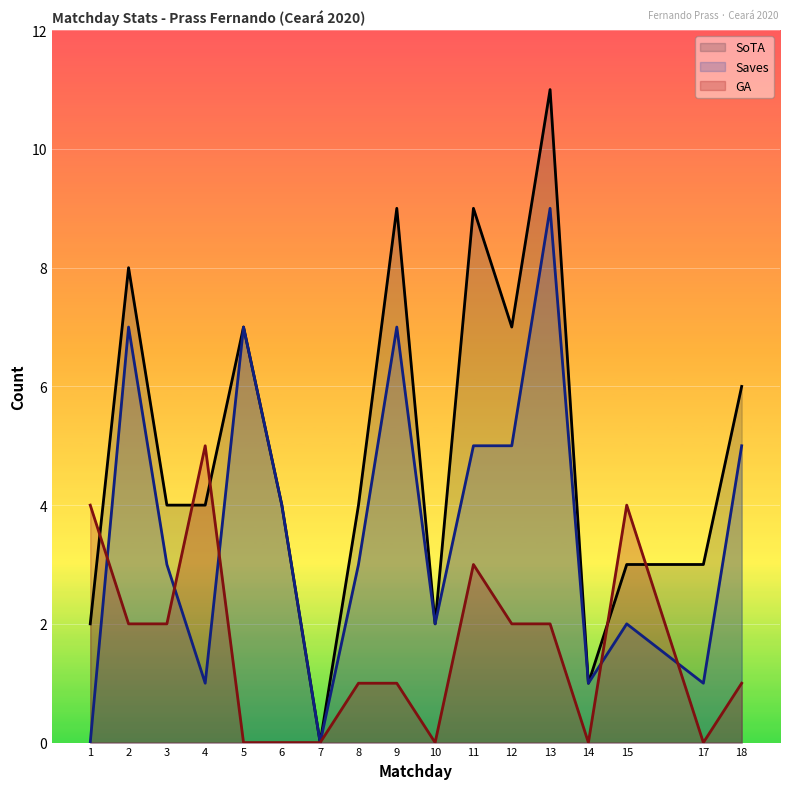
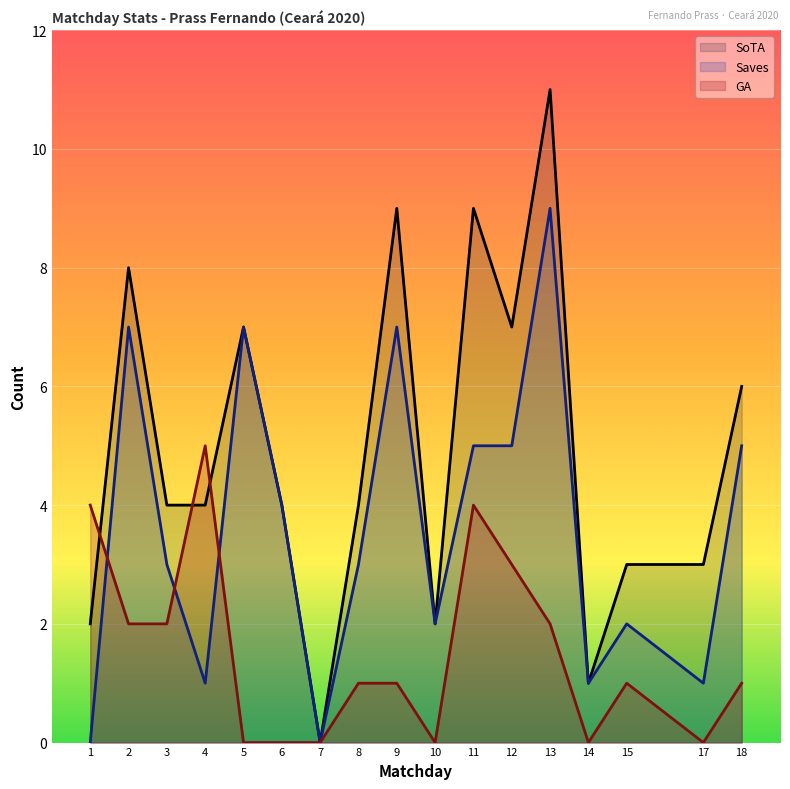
  {
    "GA": {
      "1": 4,
      "2": 2,
      "3": 2,
      "4": 5,
      "5": 0,
      "6": 0,
      "8": 1,
      "9": 1,
      "10": 0,
-     "11": 3,
-     "12": 2,
+     "11": 4,
+     "12": 3,
      "13": 2,
      "14": 0,
-     "15": 4,
+     "15": 1,
      "17": 0,
      "18": 1
    }
  }
